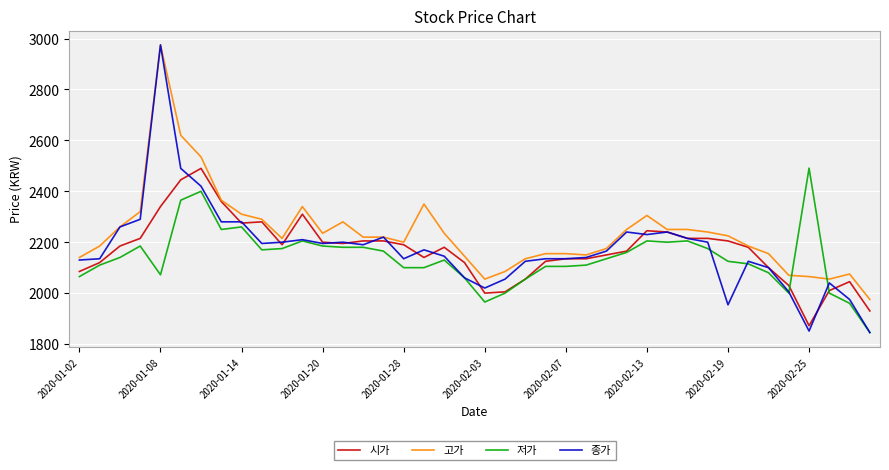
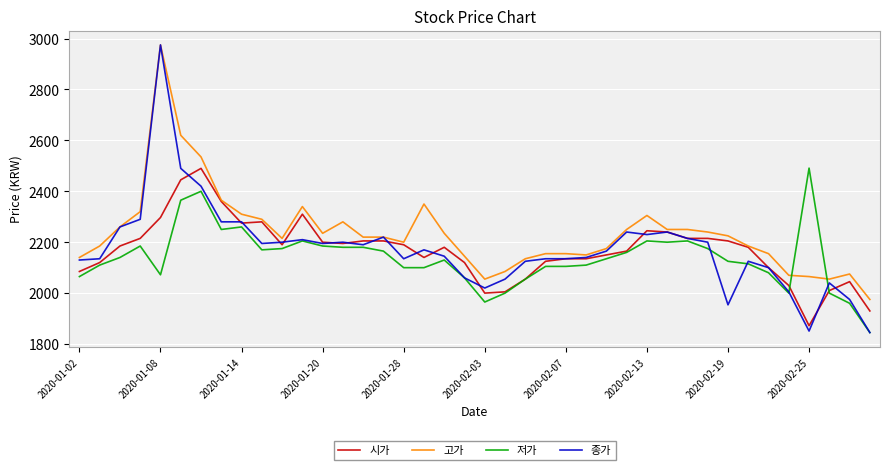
  {
    "시가": {
      "2020-01-02": 2090,
-     "2020-01-08": 2340,
+     "2020-01-08": 2300,
      "2020-02-03": 2000,
      "2020-02-13": 2250,
      "2020-02-19": 2210,
      "2020-02-25": 1870
    },
    "고가": {
      "2020-01-14": 2310,
      "2020-01-20": 2240,
      "2020-02-03": 2060,
      "2020-02-07": 2160,
      "2020-02-13": 2310,
      "2020-02-19": 2230,
      "2020-02-25": 2070
    },
    "저가": {
      "2020-01-02": 2070,
      "2020-01-08": 2070,
      "2020-01-14": 2260,
      "2020-01-28": 2100,
      "2020-02-03": 1970,
      "2020-02-07": 2110,
      "2020-02-13": 2210,
      "2020-02-19": 2130,
      "2020-02-25": 2490
    },
    "종가": {
      "2020-01-28": 2140,
      "2020-02-03": 2020,
      "2020-02-13": 2230,
      "2020-02-19": 1950,
      "2020-02-25": 1850
    }
  }
